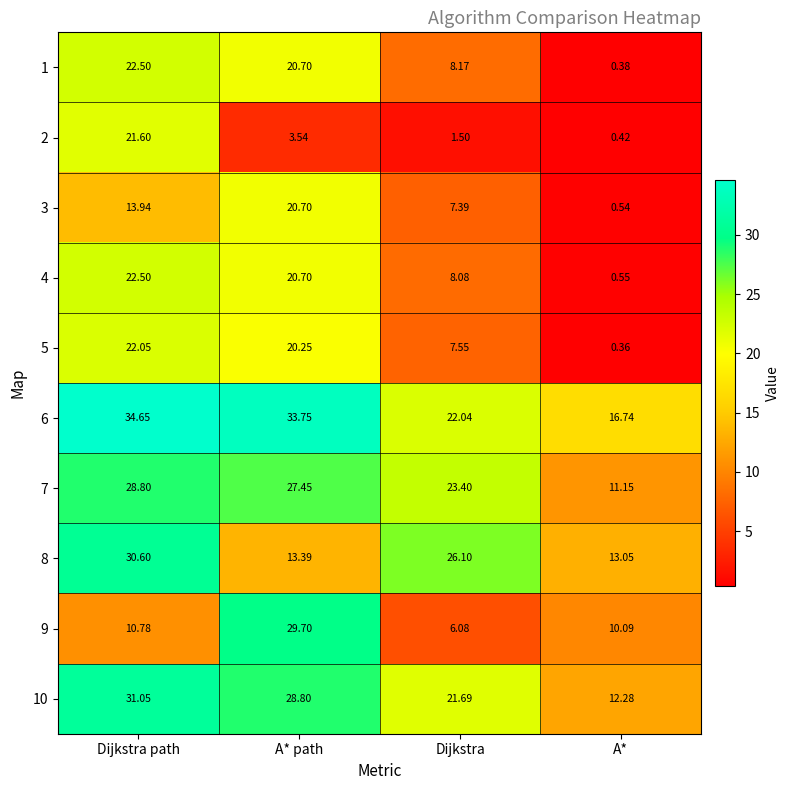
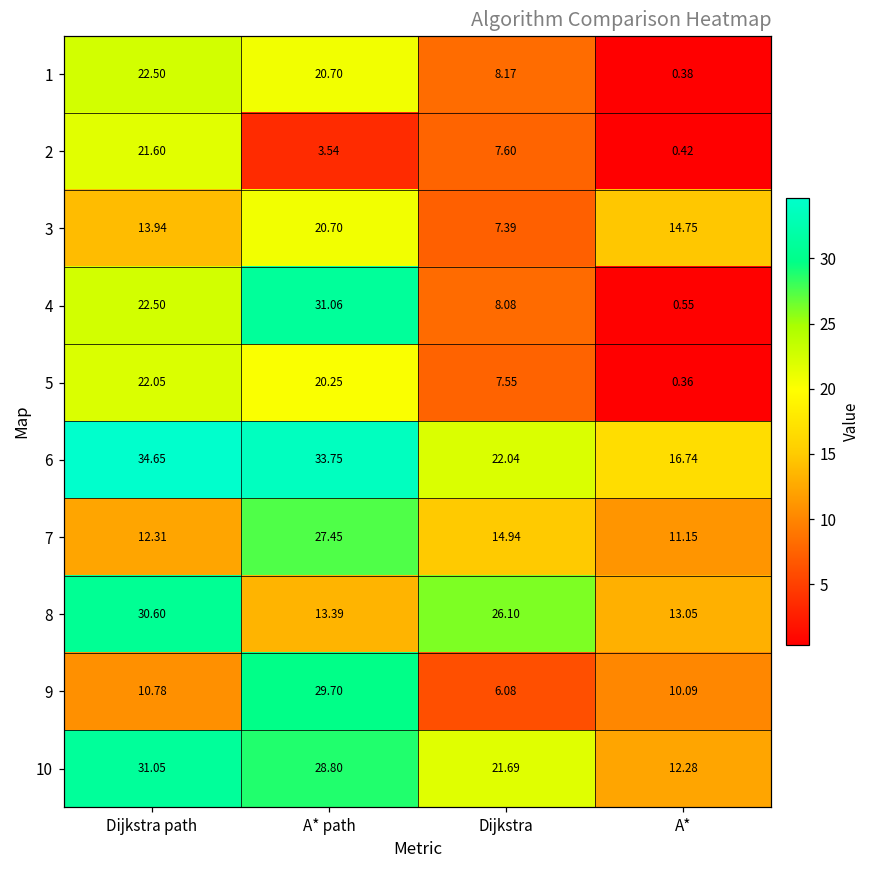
  {
    "1": {
      "Dijkstra path": 22.50,
      "A* path": 20.70,
      "Dijkstra": 8.17,
      "A*": 0.38
    },
    "2": {
      "Dijkstra path": 21.60,
      "A* path": 3.54,
-     "Dijkstra": 1.50,
+     "Dijkstra": 7.60,
      "A*": 0.42
    },
    "3": {
      "Dijkstra path": 13.94,
      "A* path": 20.70,
      "Dijkstra": 7.39,
-     "A*": 0.54
+     "A*": 14.75
    },
    "4": {
      "Dijkstra path": 22.50,
-     "A* path": 20.70,
+     "A* path": 31.06,
      "Dijkstra": 8.08,
      "A*": 0.55
    },
    "5": {
      "Dijkstra path": 22.05,
      "A* path": 20.25,
      "Dijkstra": 7.55,
      "A*": 0.36
    },
    "6": {
      "Dijkstra path": 34.65,
      "A* path": 33.75,
      "Dijkstra": 22.04,
      "A*": 16.74
    },
    "7": {
-     "Dijkstra path": 28.80,
+     "Dijkstra path": 12.31,
      "A* path": 27.45,
-     "Dijkstra": 23.40,
+     "Dijkstra": 14.94,
      "A*": 11.15
    },
    "8": {
      "Dijkstra path": 30.60,
      "A* path": 13.39,
      "Dijkstra": 26.10,
      "A*": 13.05
    },
    "9": {
      "Dijkstra path": 10.78,
      "A* path": 29.70,
      "Dijkstra": 6.08,
      "A*": 10.09
    },
    "10": {
      "Dijkstra path": 31.05,
      "A* path": 28.80,
      "Dijkstra": 21.69,
      "A*": 12.28
    }
  }
